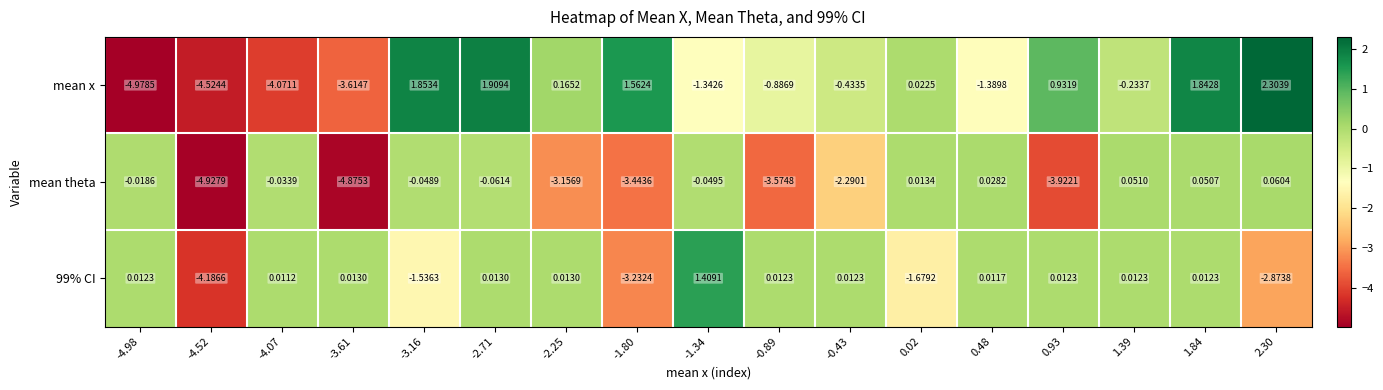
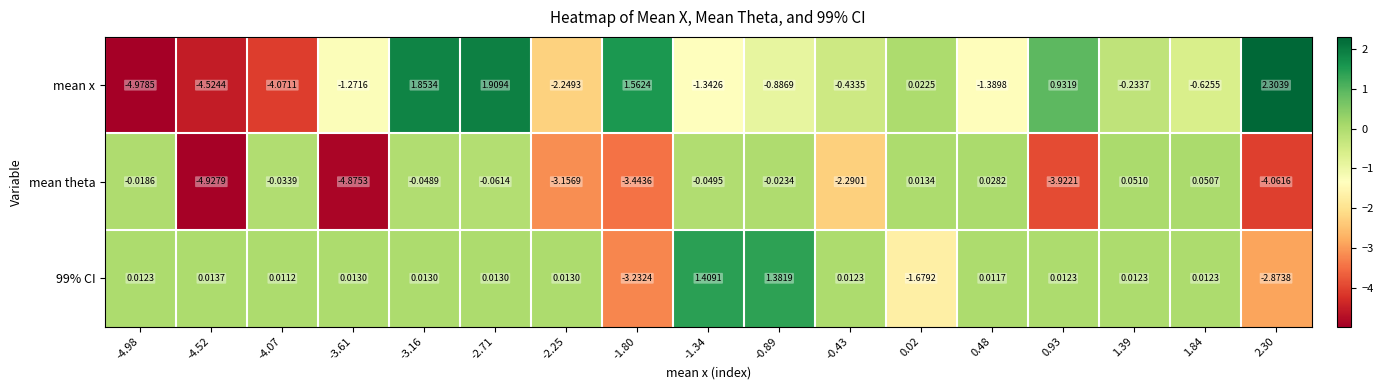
  {
    "mean x": {
-     "-3.61": -3.6147,
-     "-2.25": 0.1652,
-     "1.84": 1.8428
+     "-3.61": -1.2716,
+     "-2.25": -2.2493,
+     "1.84": -0.6255
    },
    "mean theta": {
-     "-0.89": -3.5748,
-     "2.30": 0.0604
+     "-0.89": -0.0234,
+     "2.30": -4.0616
    },
    "99% CI": {
-     "-4.52": -4.1866,
-     "-3.16": -1.5363,
-     "-0.89": 0.0123
+     "-4.52": 0.0137,
+     "-3.16": 0.0130,
+     "-0.89": 1.3819
    }
  }
